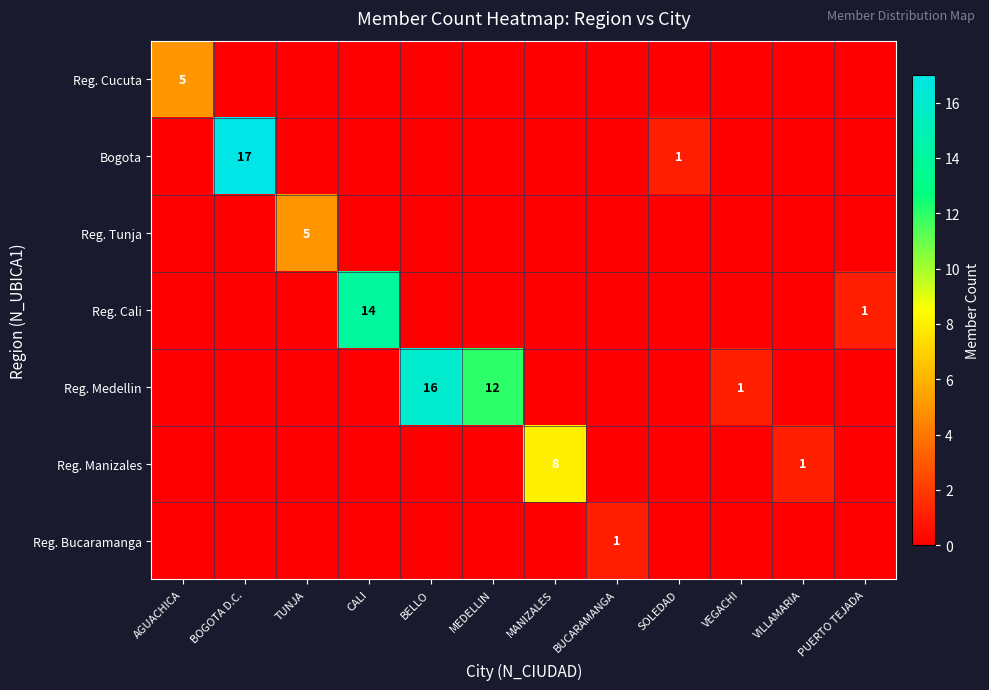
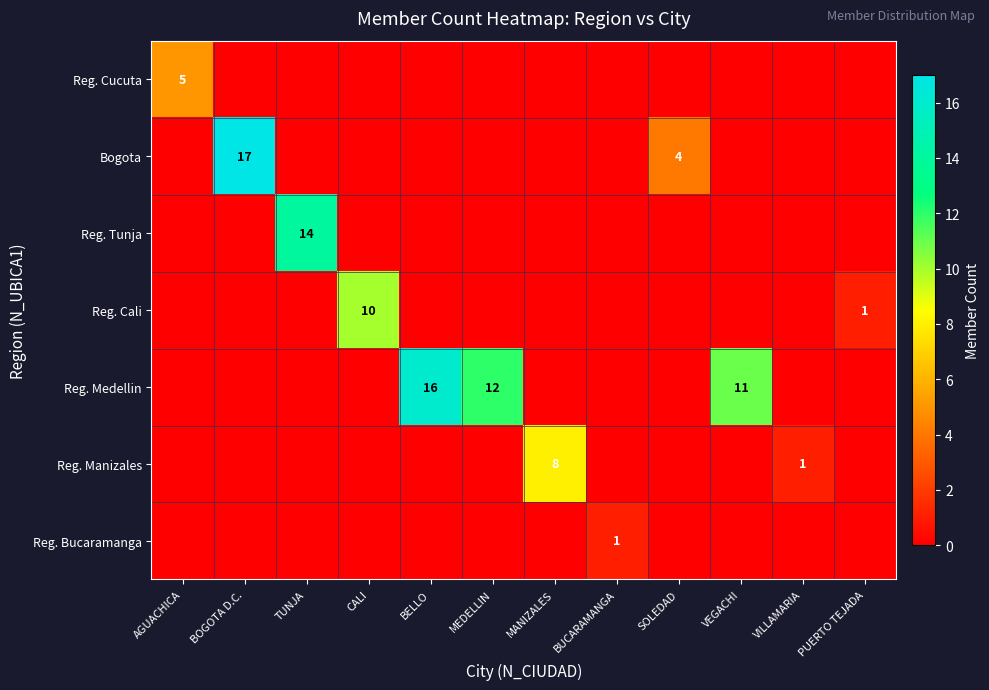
  {
    "Reg. Cucuta": {
      "AGUACHICA": 5
    },
    "Bogota": {
      "BOGOTA D.C.": 17,
-     "SOLEDAD": 1
+     "SOLEDAD": 4
    },
    "Reg. Tunja": {
-     "TUNJA": 5
+     "TUNJA": 14
    },
    "Reg. Cali": {
-     "CALI": 14,
+     "CALI": 10,
      "PUERTO TEJADA": 1
    },
    "Reg. Medellin": {
      "BELLO": 16,
      "MEDELLIN": 12,
-     "VEGACHI": 1
+     "VEGACHI": 11
    },
    "Reg. Manizales": {
      "MANIZALES": 8,
      "VILLAMARIA": 1
    },
    "Reg. Bucaramanga": {
      "BUCARAMANGA": 1
    }
  }
